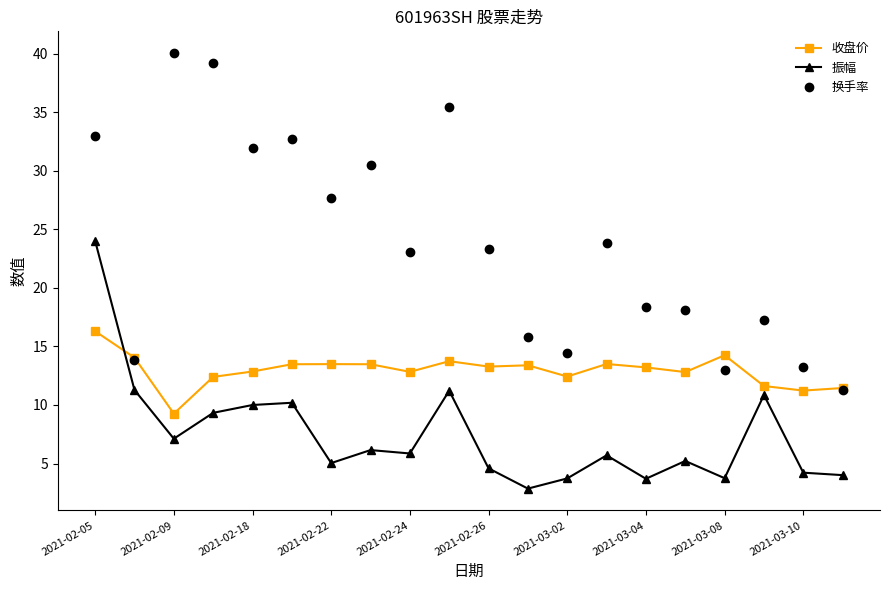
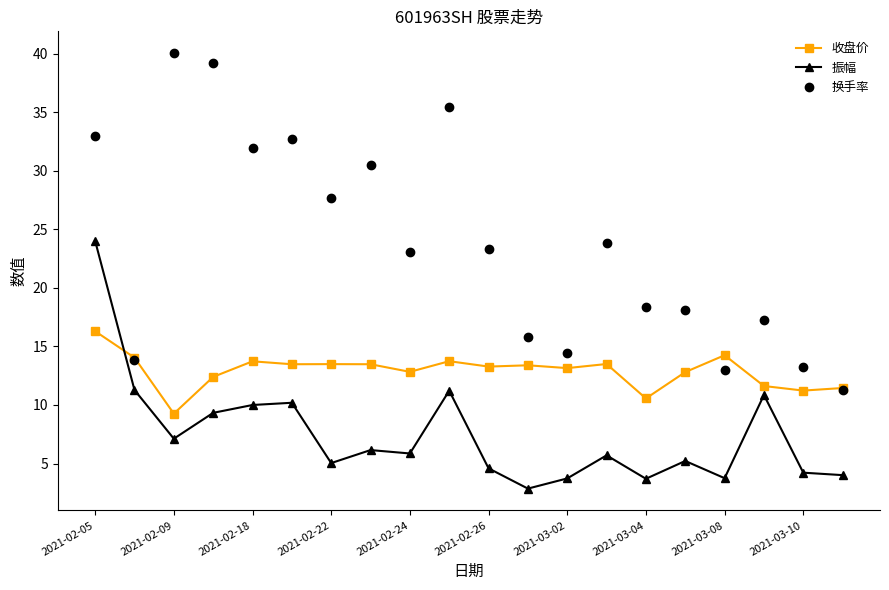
  {
    "收盘价": {
      "2021-02-05": 16.3,
      "2021-02-09": 9.3,
-     "2021-02-18": 12.9,
+     "2021-02-18": 13.7,
      "2021-02-22": 13.5,
      "2021-02-24": 12.8,
      "2021-02-26": 13.3,
-     "2021-03-02": 12.4,
-     "2021-03-04": 13.2,
+     "2021-03-02": 13.2,
+     "2021-03-04": 10.6,
      "2021-03-08": 14.3,
      "2021-03-10": 11.2
    }
  }
